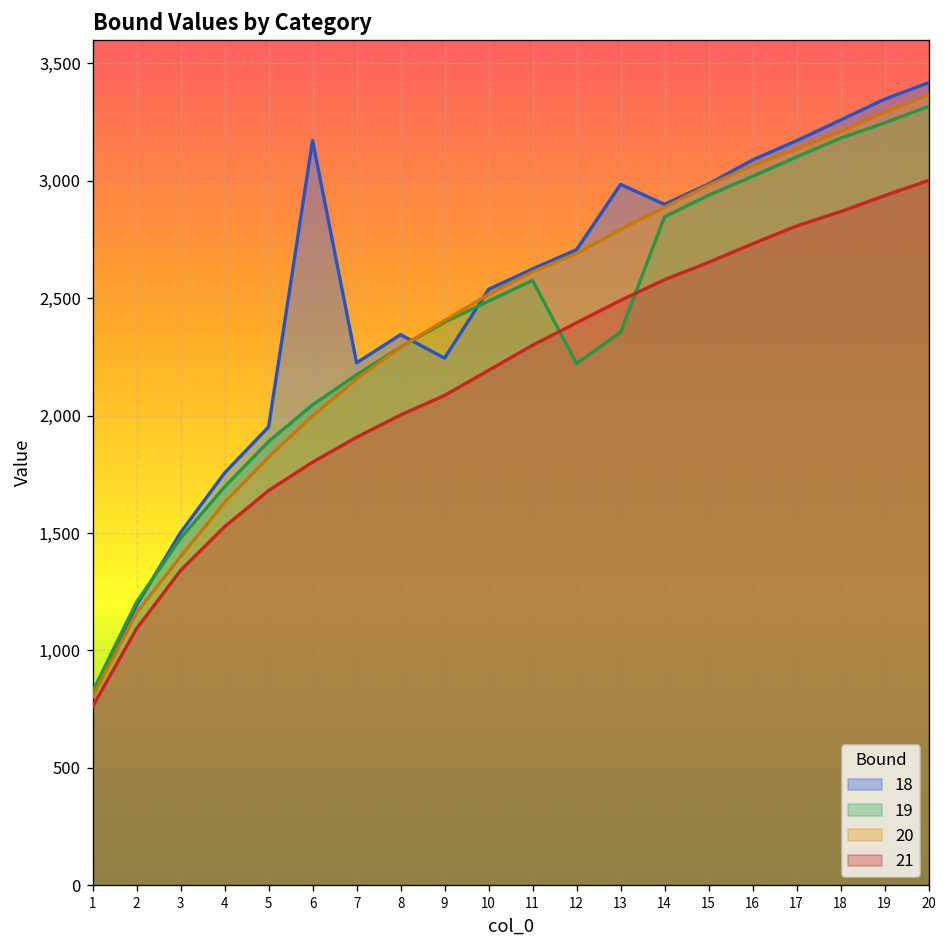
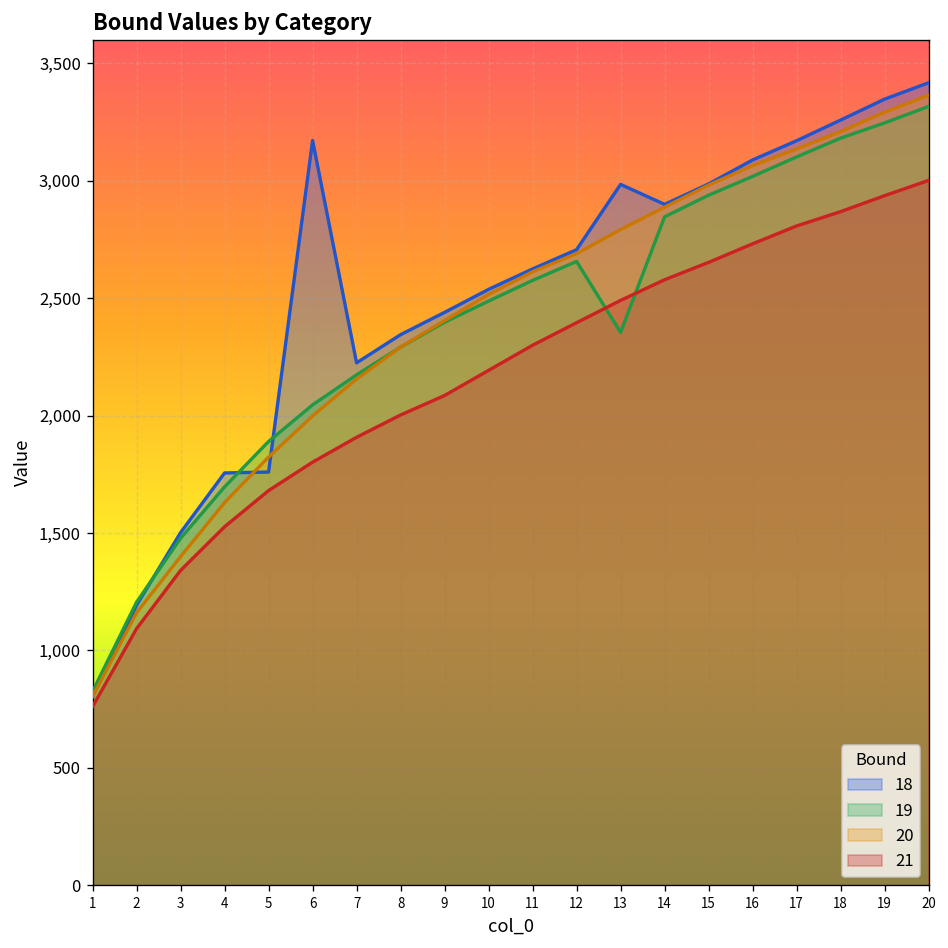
  {
    "18": {
      "3": "1,500",
      "4": "1,760",
-     "5": "1,950",
+     "5": "1,760",
      "6": "3,170",
      "7": "2,230",
      "8": "2,350",
-     "9": "2,250",
+     "9": "2,440",
      "10": "2,540",
      "12": "2,710",
      "13": "2,990",
      "16": "3,090",
      "17": "3,170",
      "18": "3,260",
      "19": "3,350",
      "20": "3,420"
    },
    "19": {
      "1": "830",
      "3": "1,480",
      "4": "1,700",
      "5": "1,890",
      "6": "2,050",
      "7": "2,170",
      "10": "2,490",
      "11": "2,580",
-     "12": "2,220",
+     "12": "2,660",
      "13": "2,360",
      "14": "2,850",
      "15": "2,940",
      "16": "3,020",
      "17": "3,100",
      "18": "3,180",
      "19": "3,250",
      "20": "3,320"
    }
  }
